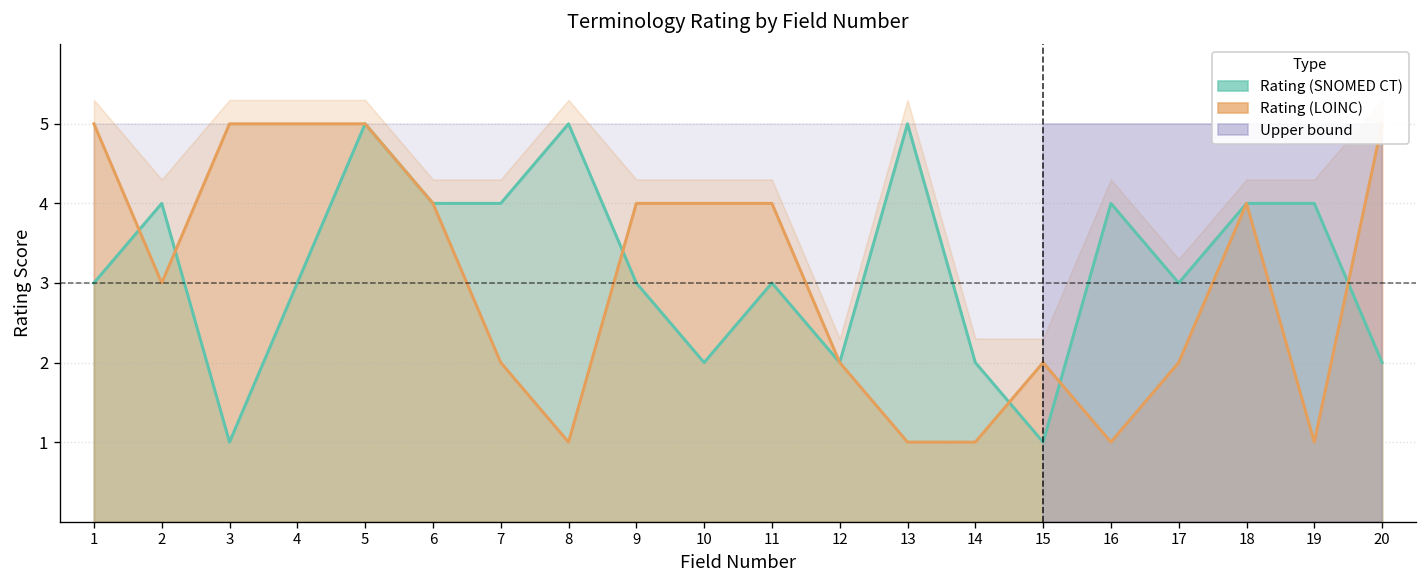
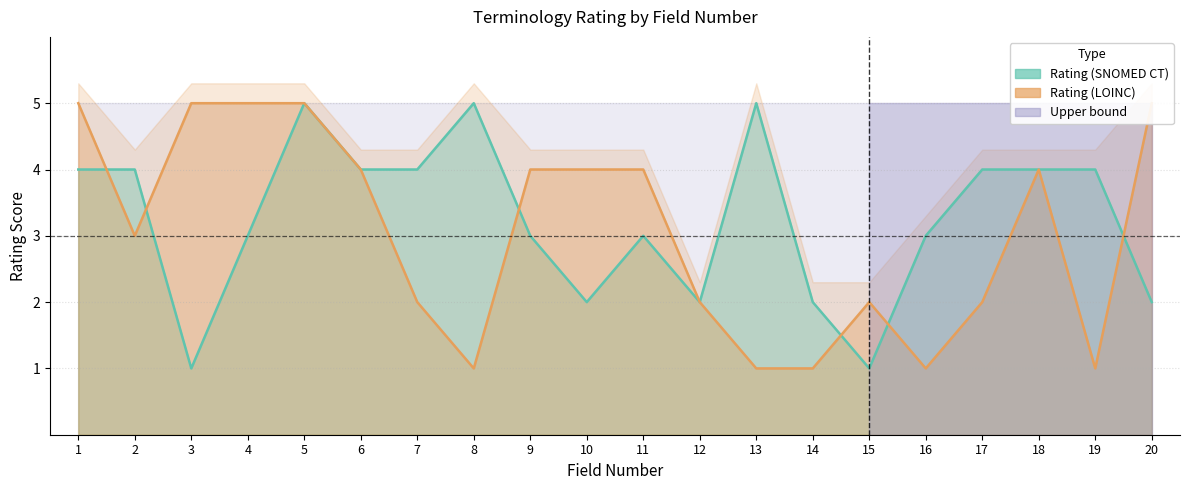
  {
    "Rating (SNOMED CT)": {
-     "1": 3,
+     "1": 4,
      "2": 4,
      "3": 1,
      "4": 3,
      "7": 4,
      "9": 3,
      "10": 2,
      "11": 3,
      "14": 2,
      "15": 1,
-     "16": 4,
-     "17": 3,
+     "16": 3,
+     "17": 4,
      "19": 4,
      "20": 2
    }
  }
